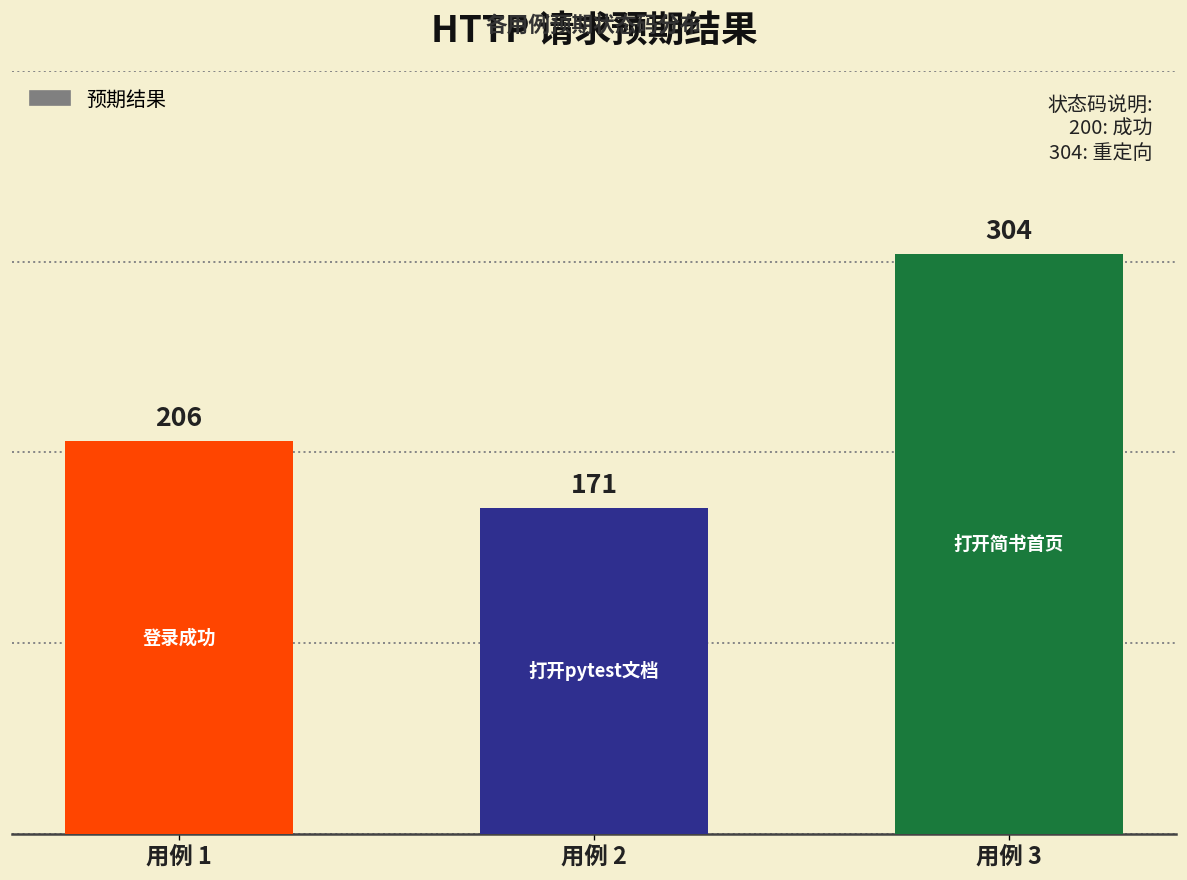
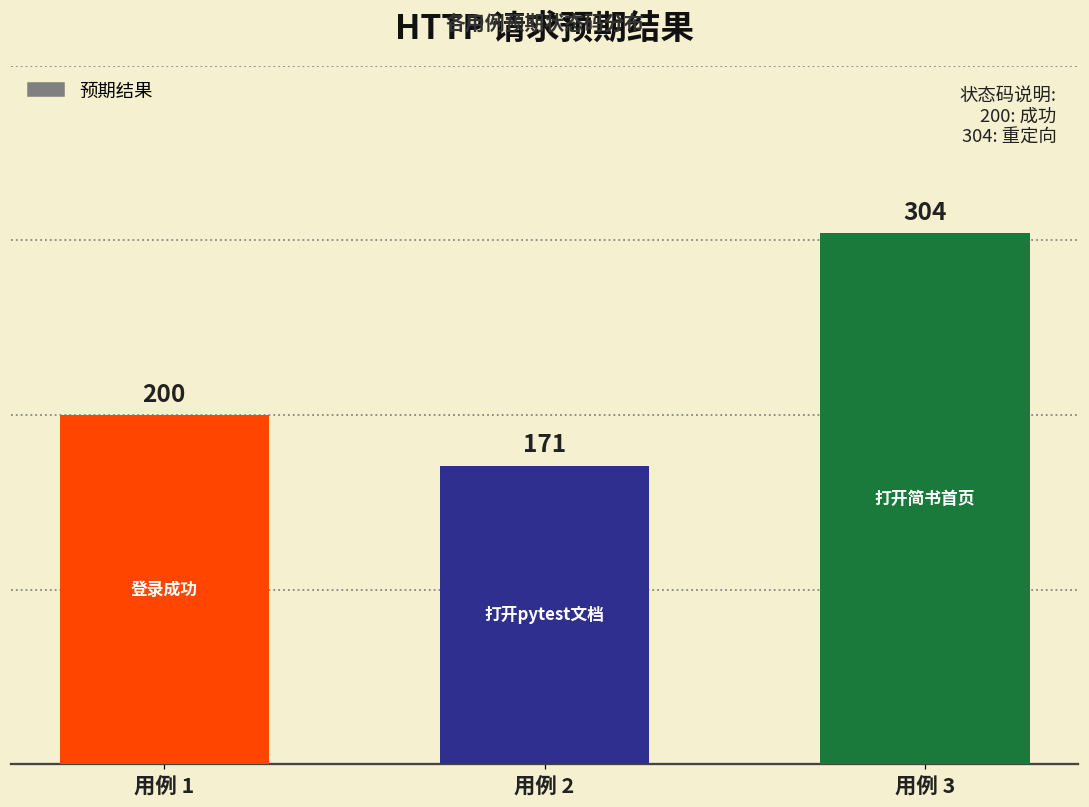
  {
-   "用例 1": 206,
+   "用例 1": 200,
    "用例 2": 171,
    "用例 3": 304
  }
